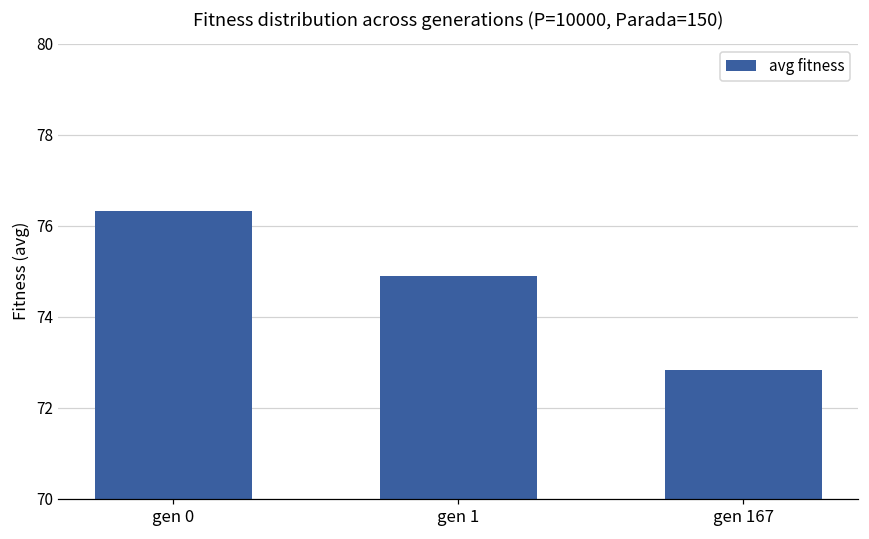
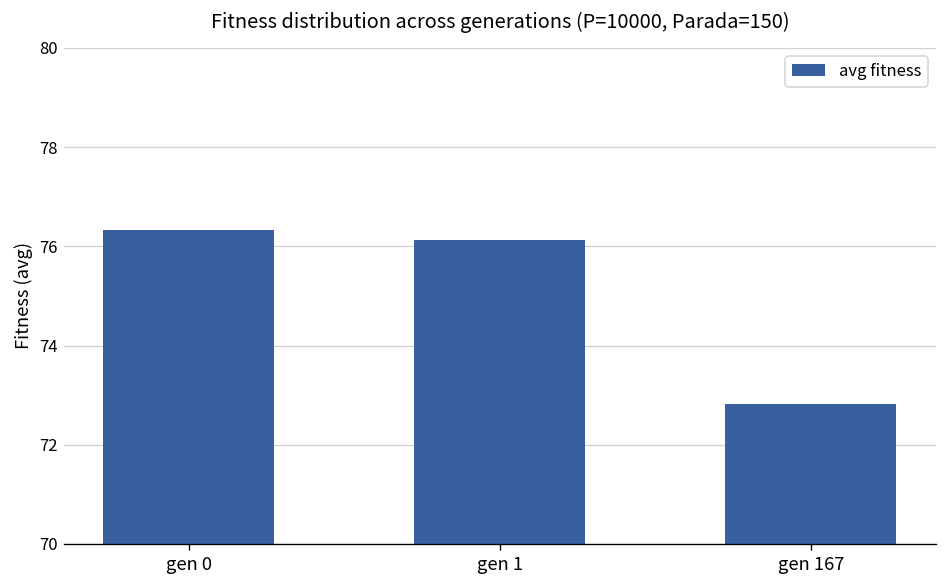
  {
    "gen 0": 76.3,
-   "gen 1": 74.9,
+   "gen 1": 76.1,
    "gen 167": 72.8
  }
